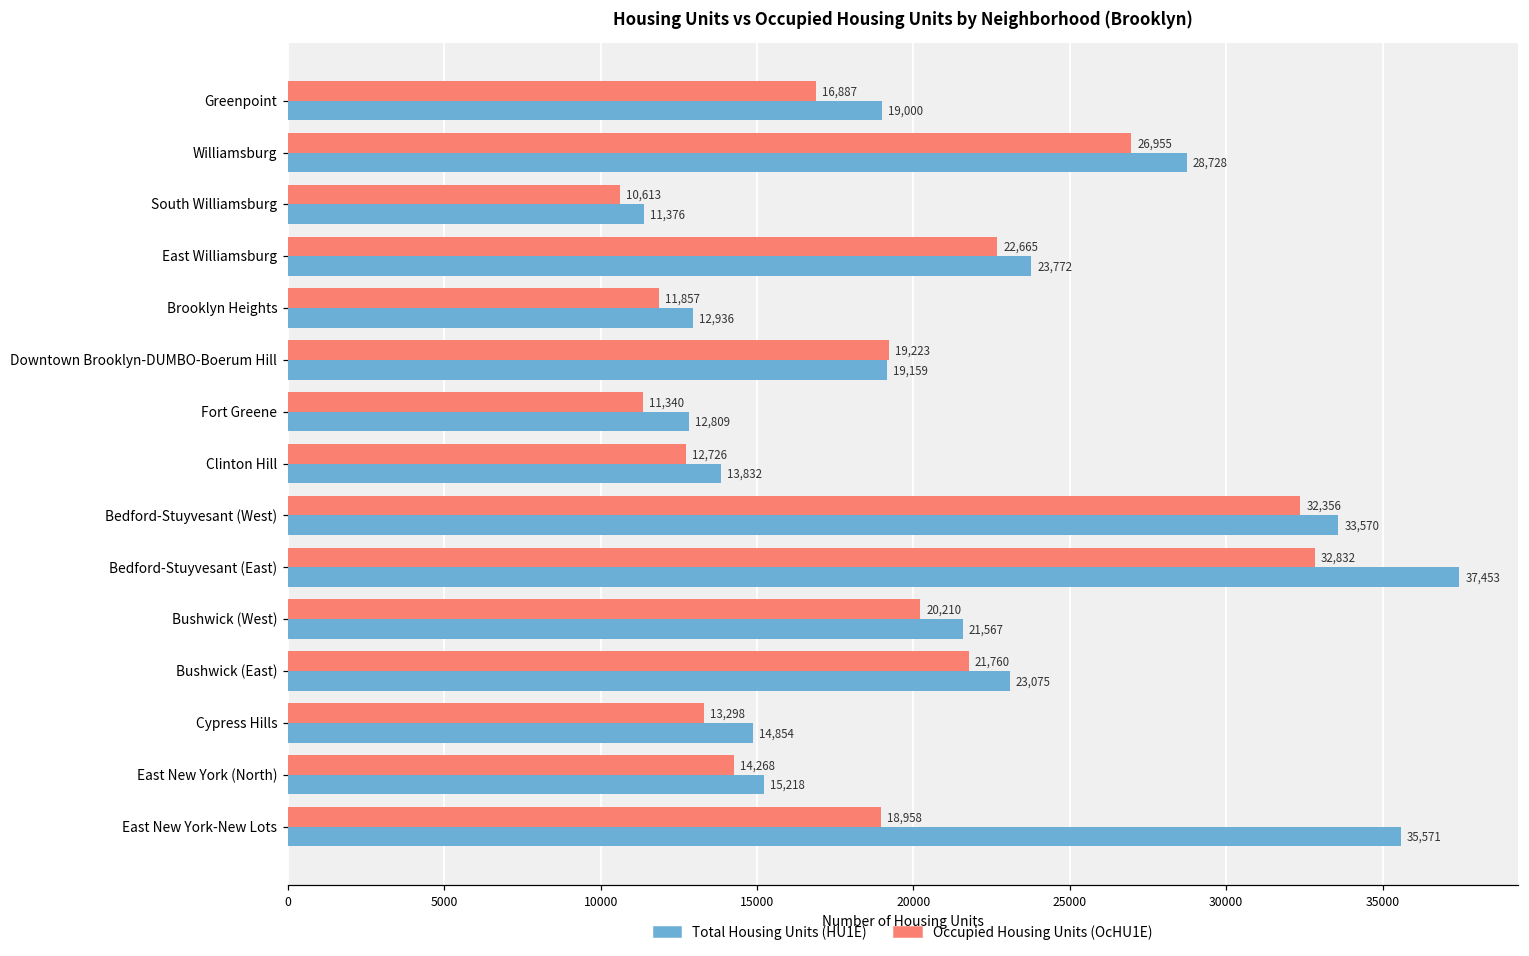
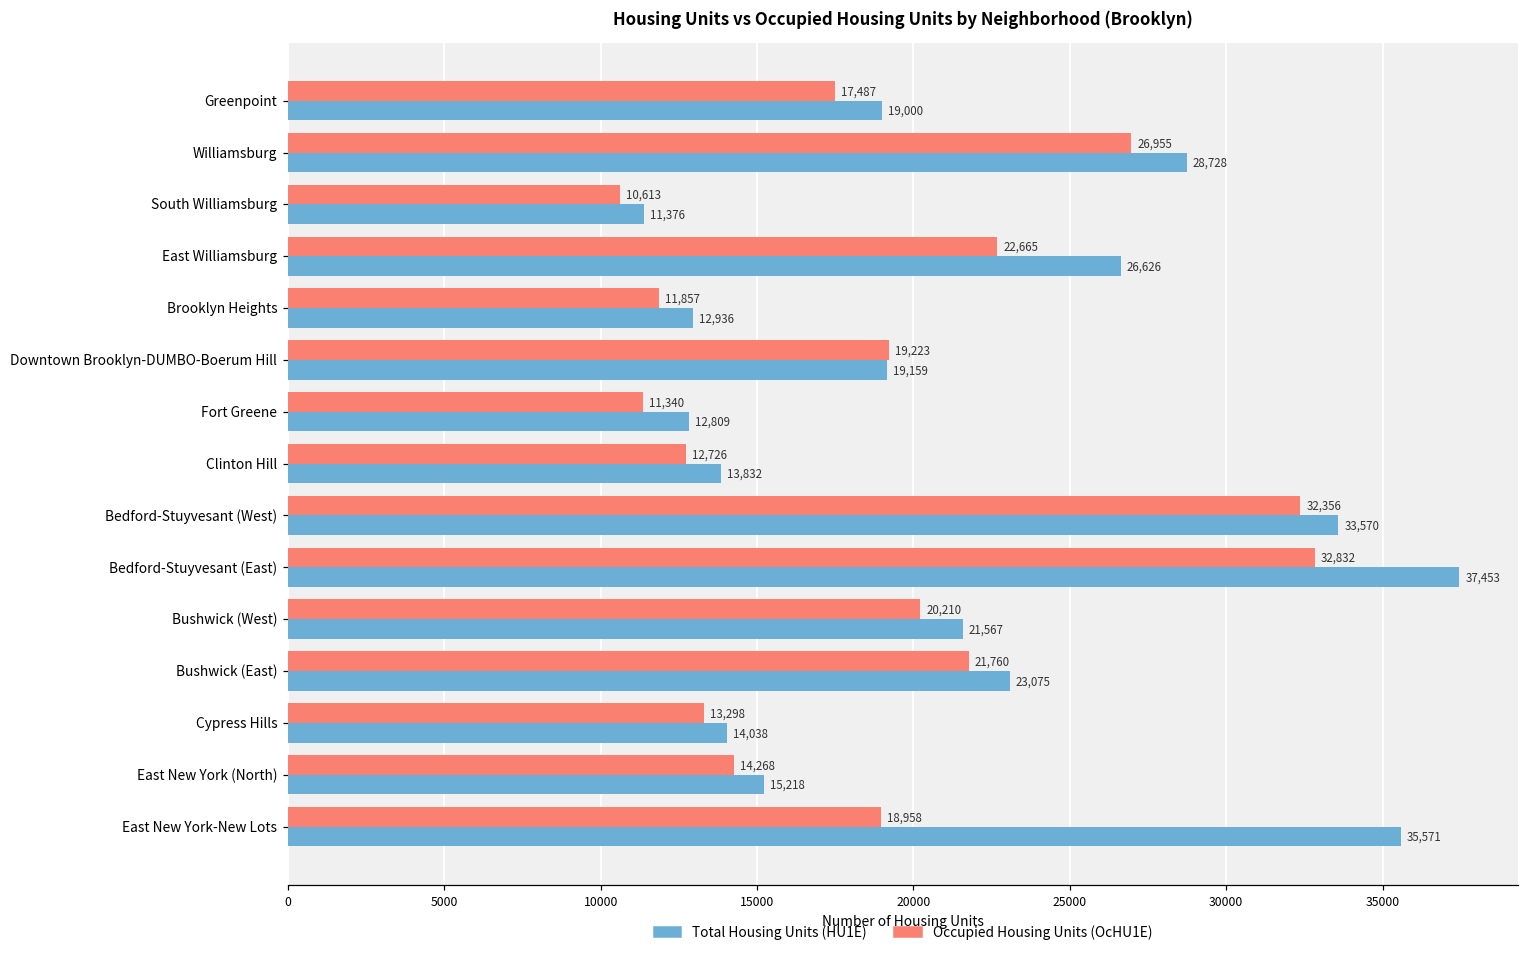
  {
    "Total Housing Units (HU1E)": {
      "Greenpoint": "19,000",
      "Williamsburg": "28,728",
      "South Williamsburg": "11,376",
-     "East Williamsburg": "23,772",
+     "East Williamsburg": "26,626",
      "Brooklyn Heights": "12,936",
      "Downtown Brooklyn-DUMBO-Boerum Hill": "19,159",
      "Fort Greene": "12,809",
      "Clinton Hill": "13,832",
      "Bedford-Stuyvesant (West)": "33,570",
      "Bedford-Stuyvesant (East)": "37,453",
      "Bushwick (West)": "21,567",
      "Bushwick (East)": "23,075",
-     "Cypress Hills": "14,854",
+     "Cypress Hills": "14,038",
      "East New York (North)": "15,218",
      "East New York-New Lots": "35,571"
    },
    "Occupied Housing Units (OcHU1E)": {
-     "Greenpoint": "16,887",
+     "Greenpoint": "17,487",
      "Williamsburg": "26,955",
      "South Williamsburg": "10,613",
      "East Williamsburg": "22,665",
      "Brooklyn Heights": "11,857",
      "Downtown Brooklyn-DUMBO-Boerum Hill": "19,223",
      "Fort Greene": "11,340",
      "Clinton Hill": "12,726",
      "Bedford-Stuyvesant (West)": "32,356",
      "Bedford-Stuyvesant (East)": "32,832",
      "Bushwick (West)": "20,210",
      "Bushwick (East)": "21,760",
      "Cypress Hills": "13,298",
      "East New York (North)": "14,268",
      "East New York-New Lots": "18,958"
    }
  }
